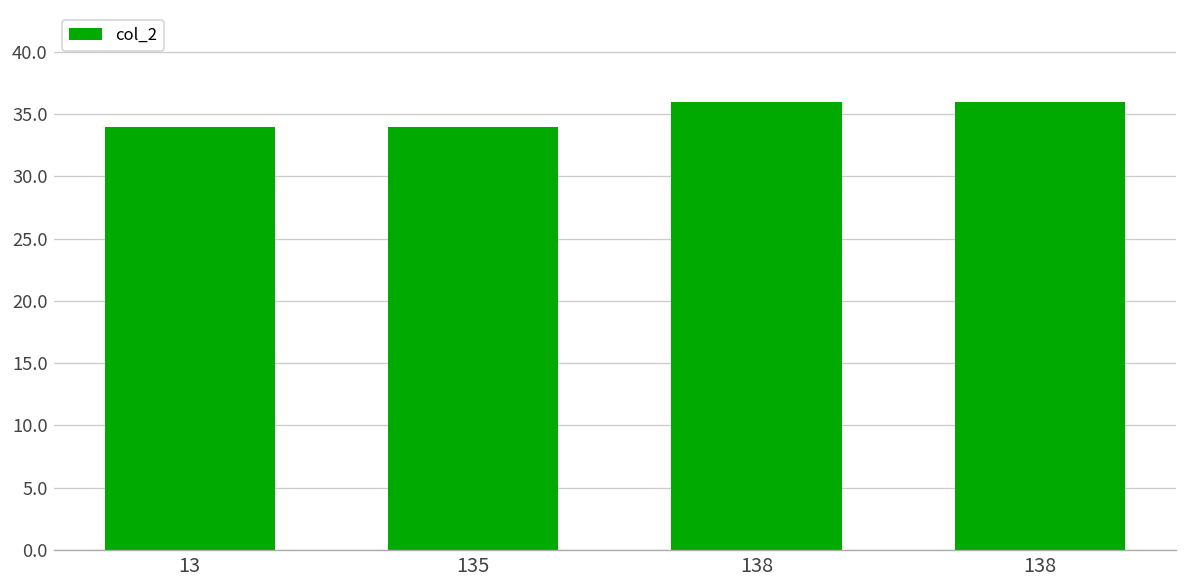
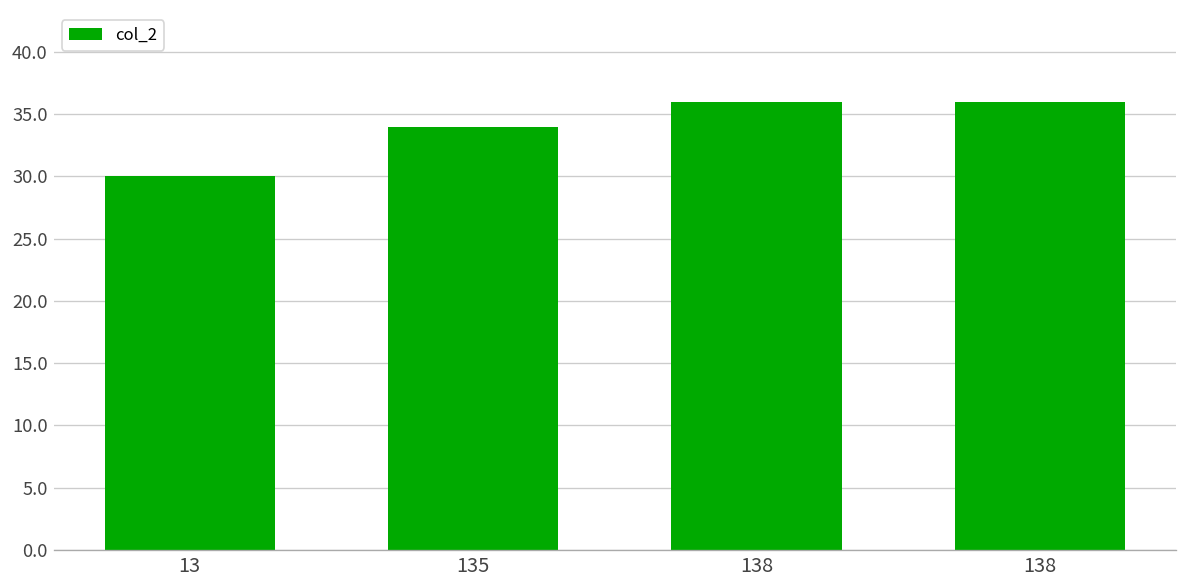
  {
-   "13": 34,
+   "13": 30,
    "135": 34
  }
